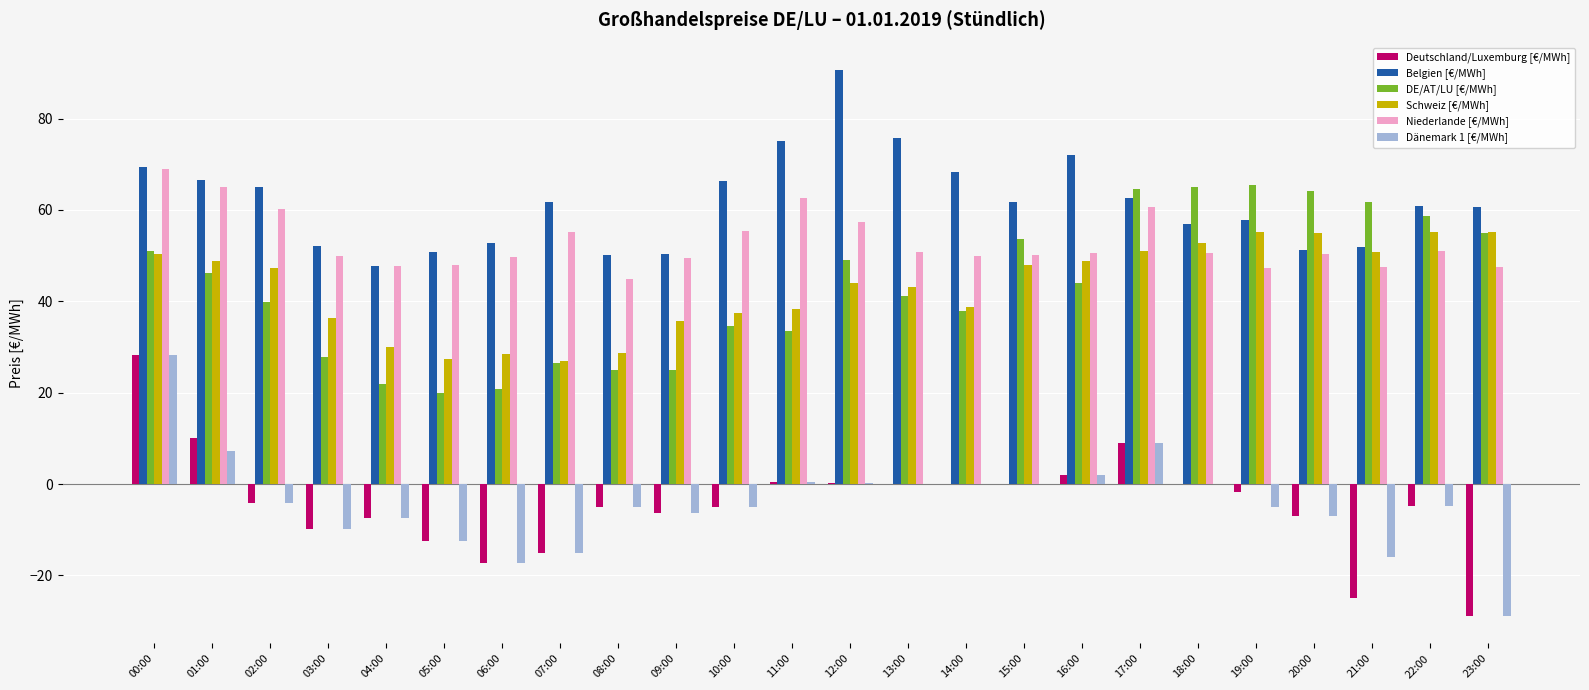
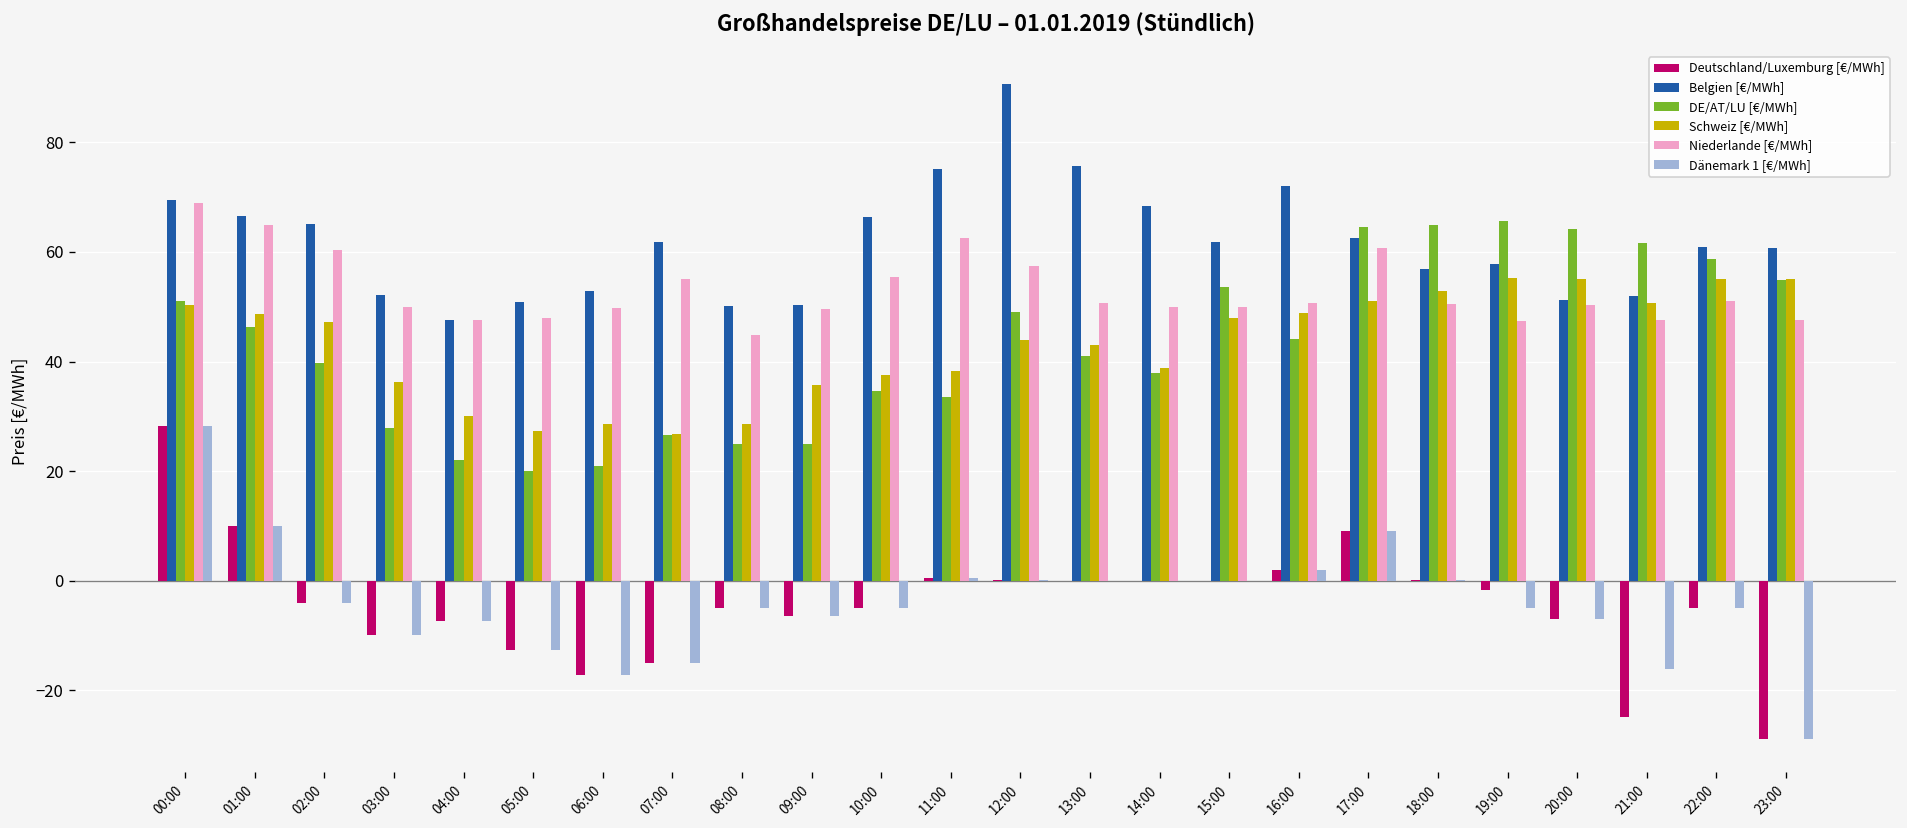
  {
    "Deutschland/Luxemburg [€/MWh]": {
      "00:00": 28,
      "01:00": 10,
      "02:00": -4,
      "03:00": -10,
      "04:00": -7,
      "05:00": -13,
      "06:00": -17,
      "07:00": -15,
      "08:00": -5,
      "09:00": -6,
      "10:00": -5,
      "14:00": 0,
      "16:00": 2,
      "17:00": 9,
      "19:00": -2,
      "20:00": -7,
      "21:00": -25,
      "22:00": -5,
      "23:00": -29
    },
    "Belgien [€/MWh]": {
      "00:00": 69,
      "01:00": 67,
      "02:00": 65,
      "03:00": 52,
      "04:00": 48,
      "05:00": 51,
      "06:00": 53,
      "07:00": 62,
      "08:00": 50,
      "09:00": 50,
      "10:00": 66,
      "11:00": 75,
      "12:00": 91,
      "13:00": 76,
      "14:00": 68,
      "15:00": 62,
      "16:00": 72,
      "17:00": 63,
      "18:00": 57,
      "19:00": 58,
      "20:00": 51,
      "21:00": 52,
      "22:00": 61,
      "23:00": 61
    },
    "DE/AT/LU [€/MWh]": {
      "00:00": 51,
      "01:00": 46,
      "02:00": 40,
      "03:00": 28,
      "04:00": 22,
      "05:00": 20,
      "06:00": 21,
      "07:00": 27,
      "08:00": 25,
      "09:00": 25,
      "10:00": 35,
      "11:00": 34,
      "12:00": 49,
      "13:00": 41,
      "14:00": 38,
      "15:00": 54,
      "16:00": 44,
      "17:00": 65,
      "18:00": 65,
      "19:00": 66,
      "20:00": 64,
      "21:00": 62,
      "22:00": 59,
      "23:00": 55
    },
    "Schweiz [€/MWh]": {
      "00:00": 50,
      "01:00": 49,
      "02:00": 47,
      "03:00": 36,
      "04:00": 30,
      "05:00": 27,
      "06:00": 29,
      "07:00": 27,
      "08:00": 29,
      "09:00": 36,
      "10:00": 38,
      "11:00": 38,
      "12:00": 44,
      "13:00": 43,
      "14:00": 39,
      "15:00": 48,
      "16:00": 49,
      "17:00": 51,
      "18:00": 53,
      "19:00": 55,
      "20:00": 55,
      "21:00": 51,
      "22:00": 55,
      "23:00": 55
    },
    "Niederlande [€/MWh]": {
      "00:00": 69,
      "01:00": 65,
      "02:00": 60,
      "03:00": 50,
      "04:00": 48,
      "05:00": 48,
      "06:00": 50,
      "07:00": 55,
      "08:00": 45,
      "09:00": 50,
      "10:00": 55,
      "11:00": 63,
      "12:00": 57,
      "13:00": 51,
      "14:00": 50,
      "15:00": 50,
      "16:00": 51,
      "17:00": 61,
      "18:00": 51,
      "19:00": 47,
      "20:00": 50,
      "21:00": 48,
      "22:00": 51,
      "23:00": 48
    },
    "Dänemark 1 [€/MWh]": {
      "00:00": 28,
-     "01:00": 7,
+     "01:00": 10,
      "02:00": -4,
      "03:00": -10,
      "04:00": -7,
      "05:00": -13,
      "06:00": -17,
      "07:00": -15,
      "08:00": -5,
      "09:00": -6,
      "10:00": -5,
      "14:00": 0,
      "16:00": 2,
      "17:00": 9,
      "19:00": -5,
      "20:00": -7,
      "21:00": -16,
      "22:00": -5,
      "23:00": -29
    }
  }
